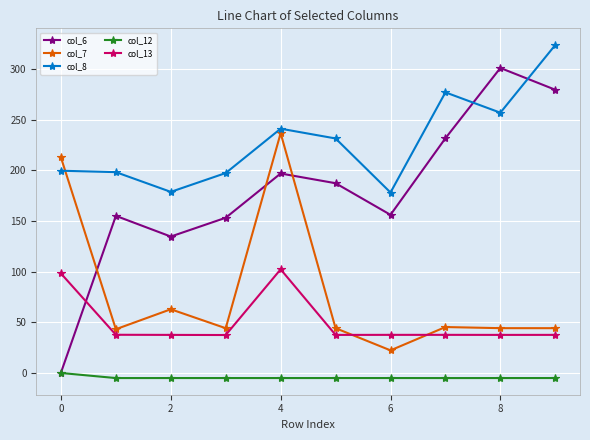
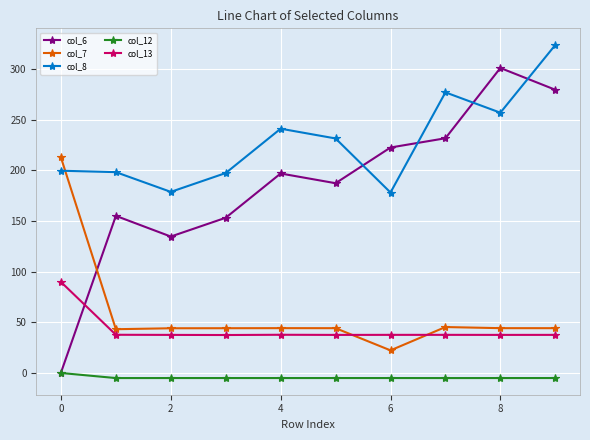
  {
    "col_6": {
      "2": 135,
      "4": 197,
-     "6": 156,
+     "6": 222,
      "8": 301
    },
    "col_7": {
      "0": 213,
-     "2": 63,
-     "4": 237,
+     "2": 44,
+     "4": 44,
      "6": 22,
      "8": 44
    },
    "col_8": {
      "0": 199,
      "2": 179,
      "4": 241,
      "6": 178,
      "8": 257
    },
    "col_12": {
      "2": -5,
      "4": -5,
      "6": -5,
      "8": -5
    },
    "col_13": {
-     "0": 98,
+     "0": 90,
      "2": 38,
-     "4": 102,
+     "4": 38,
      "6": 38,
      "8": 38
    }
  }
